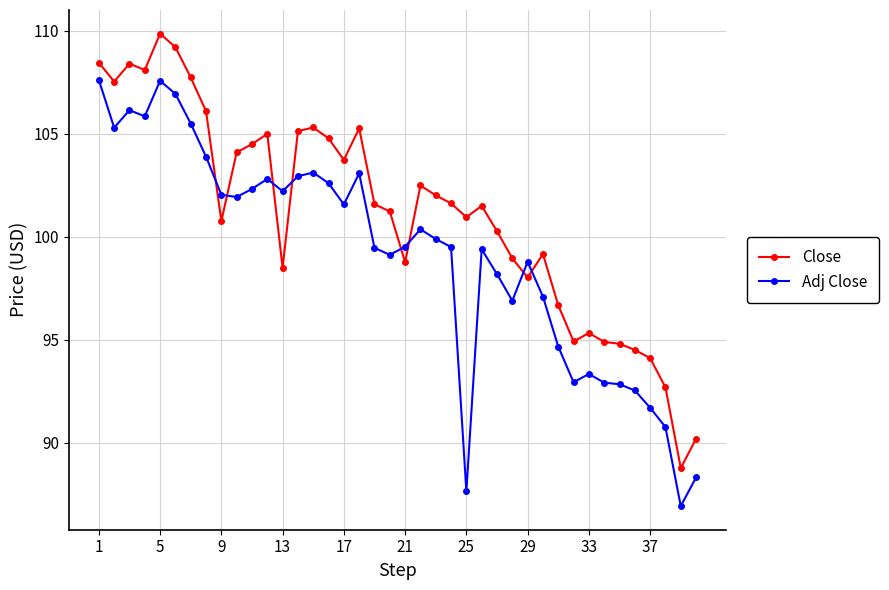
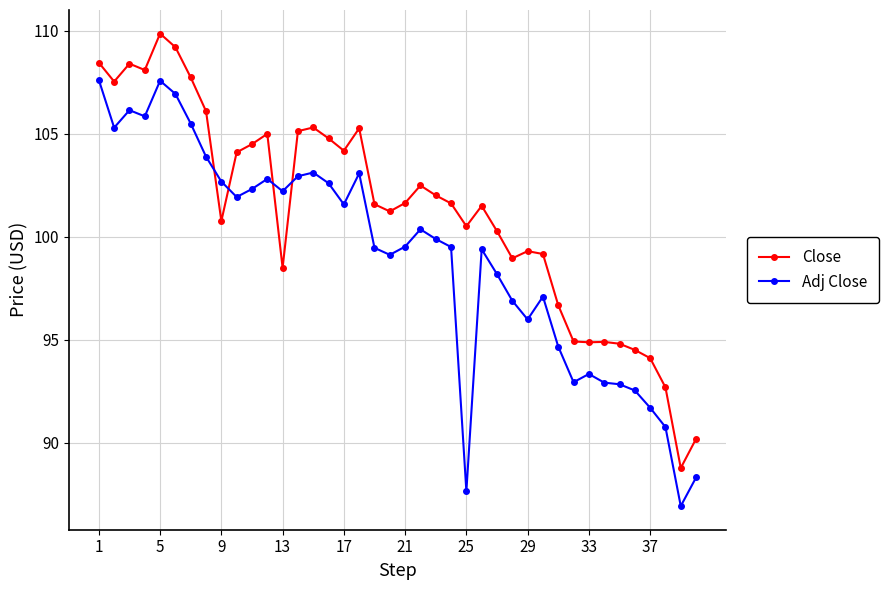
  {
    "Close": {
      "1": 108.5,
      "5": 109.9,
      "9": 100.8,
      "13": 98.5,
-     "17": 103.7,
-     "21": 98.8,
-     "25": 101.0,
-     "29": 98.0,
-     "33": 95.3,
+     "17": 104.2,
+     "21": 101.6,
+     "25": 100.5,
+     "29": 99.3,
+     "33": 94.9,
      "37": 94.1
    },
    "Adj Close": {
      "1": 107.6,
      "5": 107.6,
-     "9": 102.0,
+     "9": 102.7,
      "13": 102.2,
      "17": 101.6,
      "21": 99.5,
      "25": 87.6,
-     "29": 98.8,
+     "29": 96.0,
      "33": 93.3,
      "37": 91.7
    }
  }
